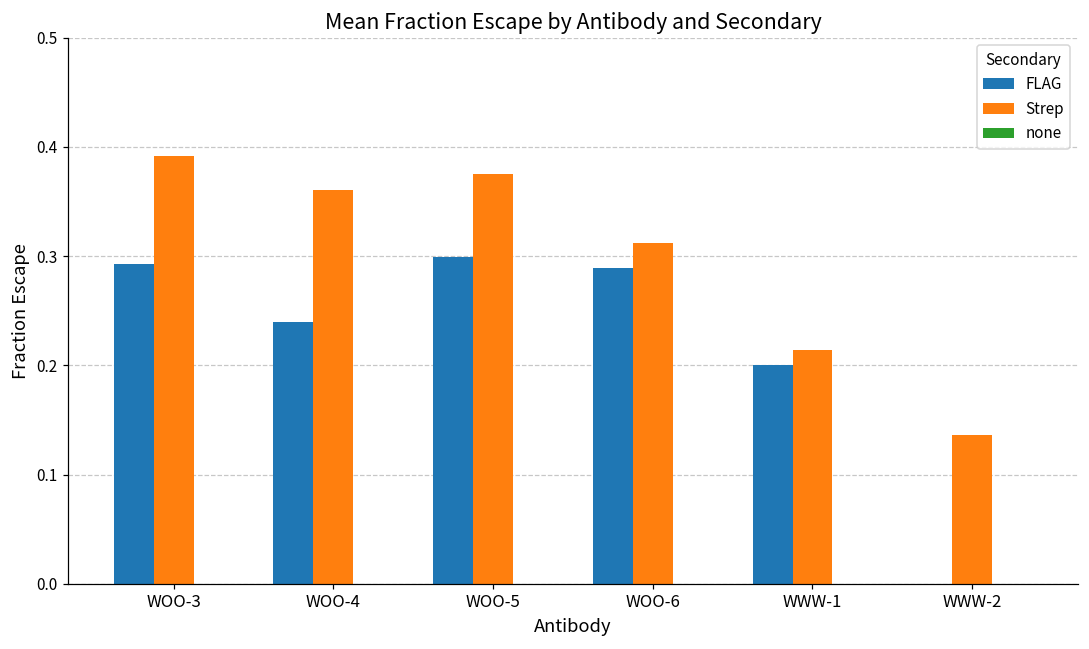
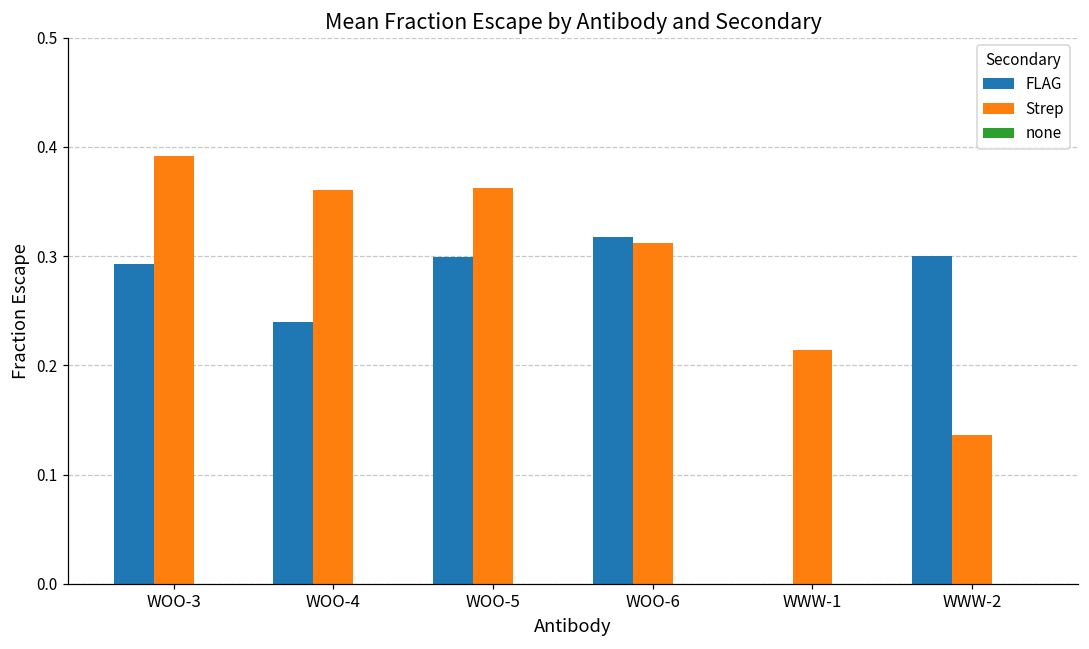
  {
    "FLAG": {
      "WOO-3": 0.29,
      "WOO-4": 0.24,
      "WOO-5": 0.30,
-     "WOO-6": 0.29,
-     "WWW-1": 0.2,
-     "WWW-2": 0.0
+     "WOO-6": 0.32,
+     "WWW-1": 0.0,
+     "WWW-2": 0.3
    },
    "Strep": {
      "WOO-3": 0.39,
      "WOO-4": 0.36,
-     "WOO-5": 0.38,
+     "WOO-5": 0.36,
      "WOO-6": 0.31,
      "WWW-1": 0.21,
      "WWW-2": 0.14
    },
    "none": {
      "WOO-3": 0.00,
      "WOO-4": 0.00,
      "WOO-5": 0.00,
      "WOO-6": 0.00,
      "WWW-1": 0.00,
      "WWW-2": 0.00
    }
  }
